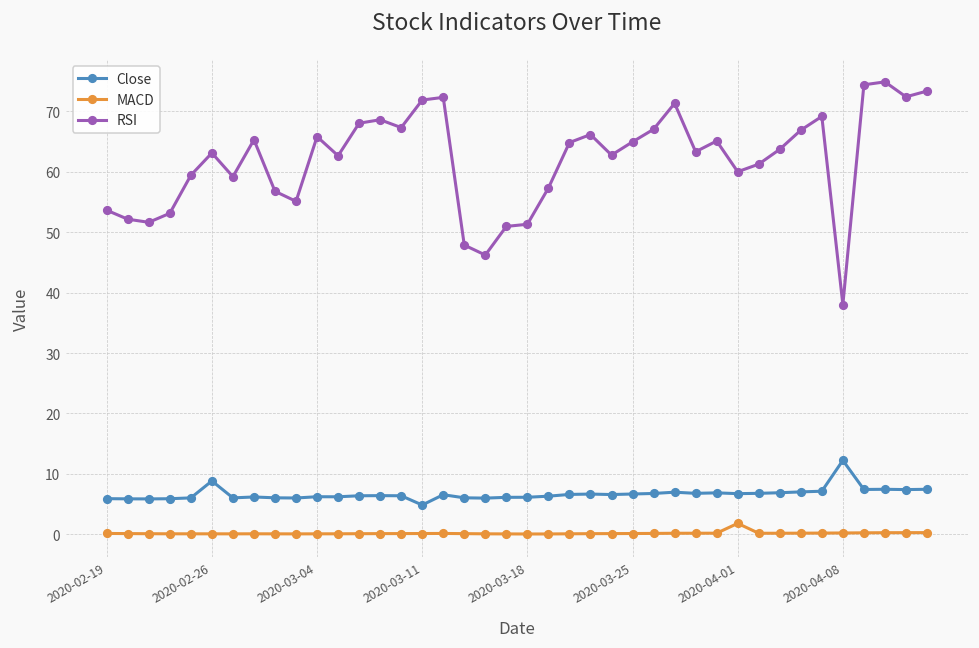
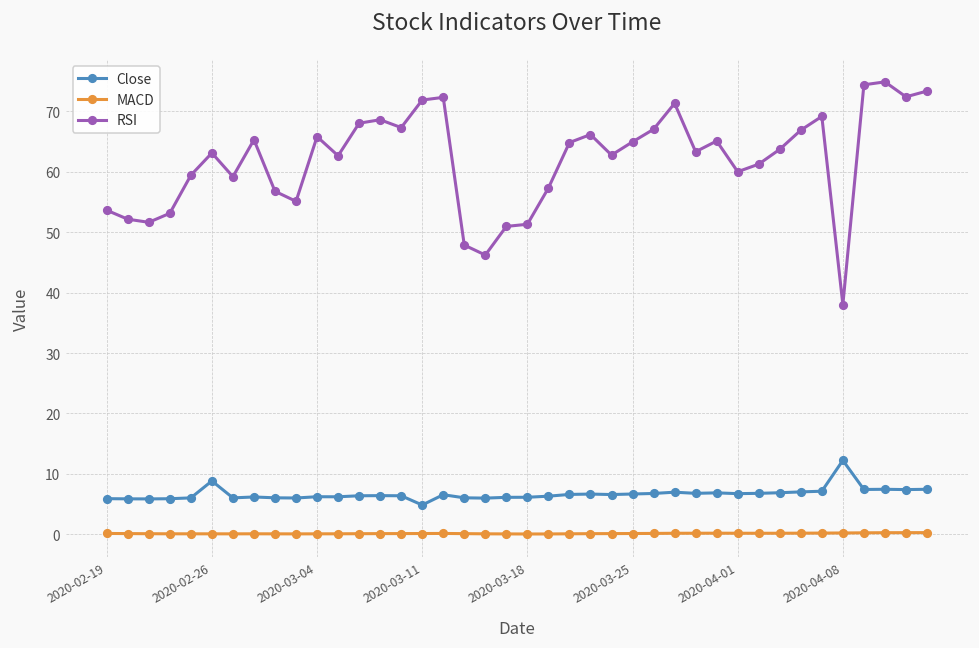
  {
    "Close": {
      "2020-02-19": 6,
      "2020-02-26": 9,
      "2020-03-04": 6,
      "2020-03-11": 5,
      "2020-03-18": 6,
      "2020-03-25": 7,
      "2020-04-01": 7,
      "2020-04-08": 12
    },
    "MACD": {
      "2020-02-19": 0,
      "2020-02-26": 0,
      "2020-03-04": 0,
      "2020-03-11": 0,
      "2020-03-18": 0,
      "2020-03-25": 0,
-     "2020-04-01": 2,
+     "2020-04-01": 0,
      "2020-04-08": 0
    },
    "RSI": {
      "2020-02-19": 54,
      "2020-02-26": 63,
      "2020-03-04": 66,
      "2020-03-11": 72,
      "2020-03-18": 51,
      "2020-03-25": 65,
      "2020-04-01": 60,
      "2020-04-08": 38
    }
  }
